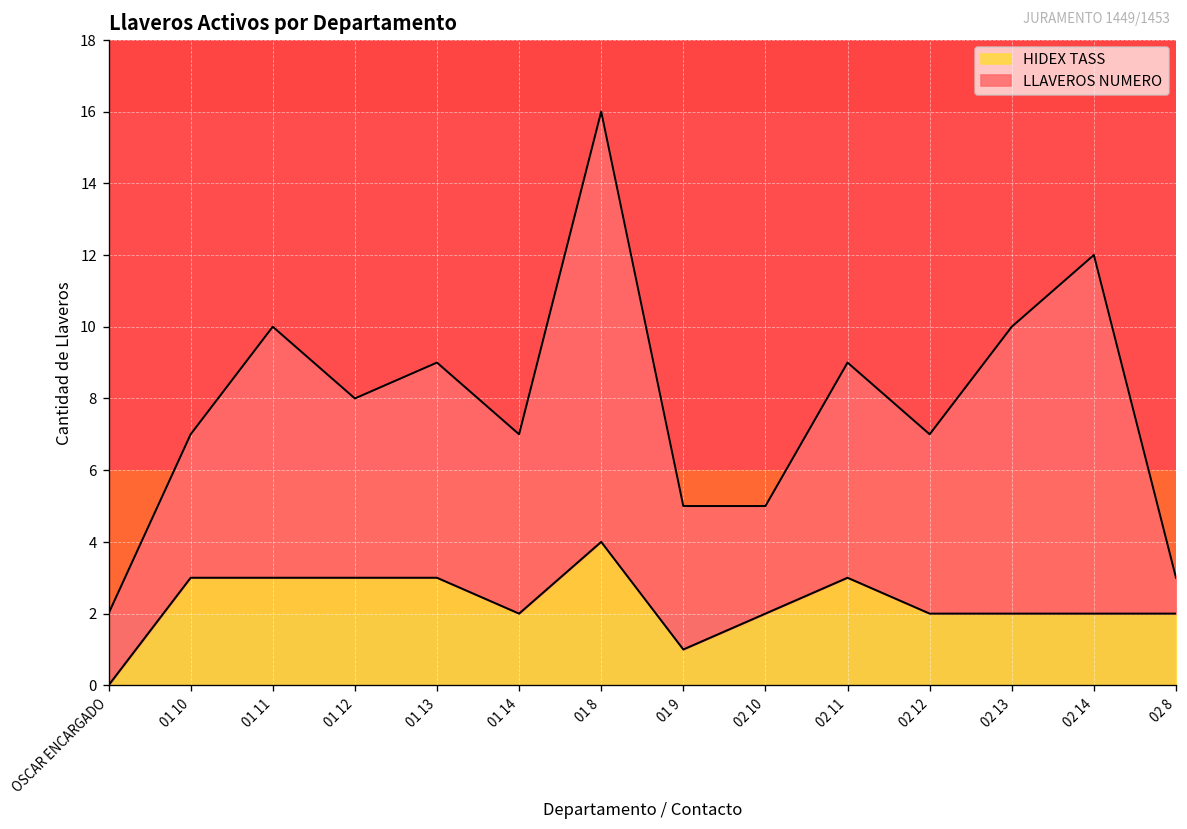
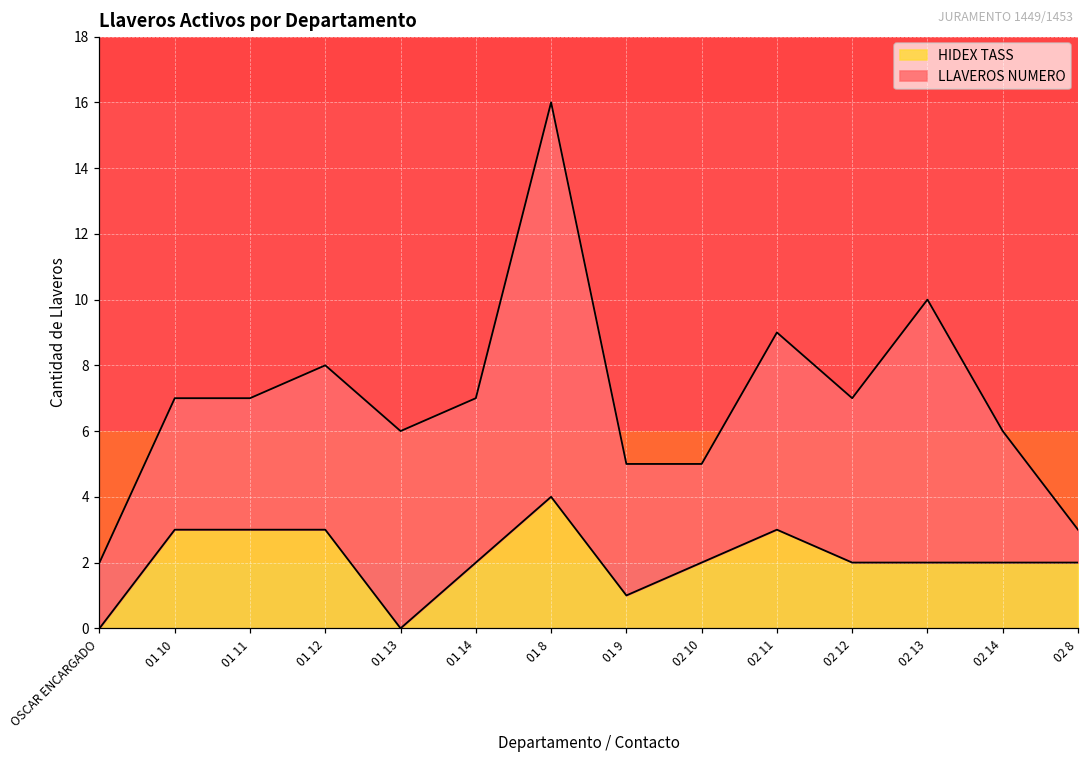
  {
    "HIDEX TASS": {
      "OSCAR ENCARGADO": 0,
      "01 10": 3,
      "01 11": 3,
      "01 12": 3,
-     "01 13": 3,
+     "01 13": 0,
      "01 14": 2,
      "01 8": 4,
      "01 9": 1,
      "02 10": 2,
      "02 11": 3,
      "02 12": 2,
      "02 13": 2,
      "02 14": 2,
      "02 8": 2
    },
    "LLAVEROS NUMERO": {
      "OSCAR ENCARGADO": 2,
      "01 10": 4,
-     "01 11": 7,
+     "01 11": 4,
      "01 12": 5,
      "01 13": 6,
      "01 14": 5,
      "01 8": 12,
      "01 9": 4,
      "02 10": 3,
      "02 11": 6,
      "02 12": 5,
      "02 13": 8,
-     "02 14": 10,
+     "02 14": 4,
      "02 8": 1
    }
  }
